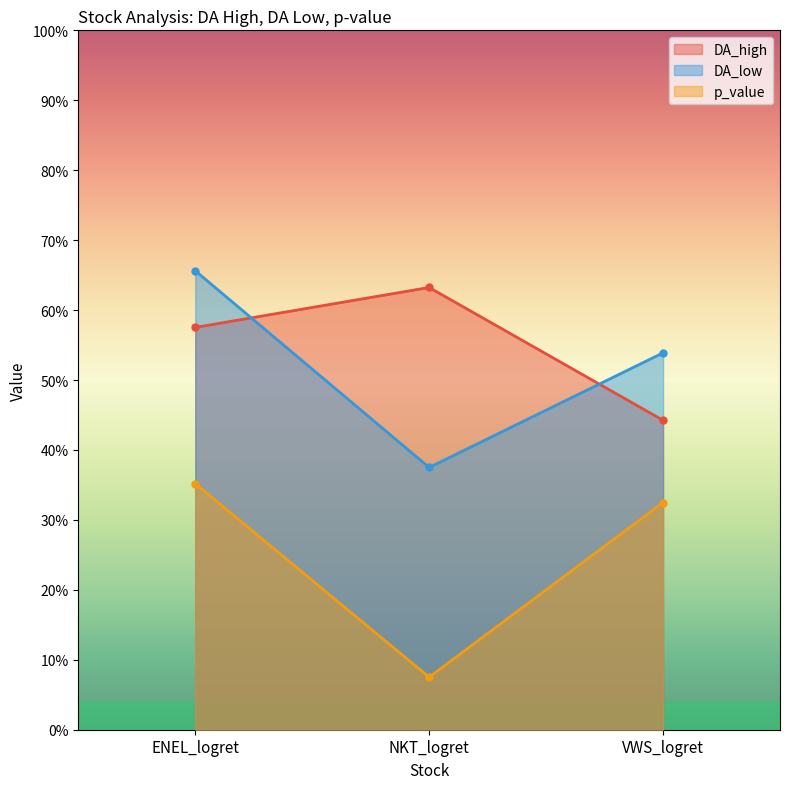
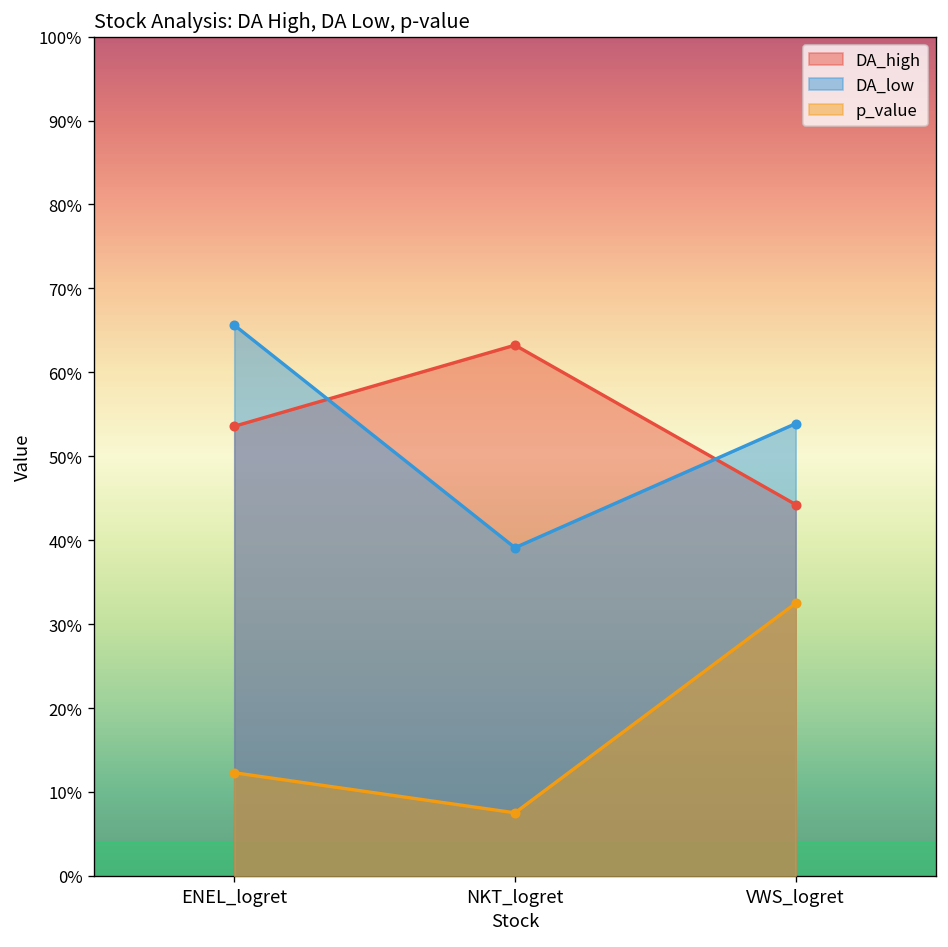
  {
    "DA_high": {
-     "ENEL_logret": "58%",
+     "ENEL_logret": "54%",
      "NKT_logret": "63%",
      "VWS_logret": "44%"
    },
    "DA_low": {
      "ENEL_logret": "66%",
-     "NKT_logret": "38%",
+     "NKT_logret": "39%",
      "VWS_logret": "54%"
    },
    "p_value": {
-     "ENEL_logret": "35%",
+     "ENEL_logret": "12%",
      "NKT_logret": "8%",
      "VWS_logret": "32%"
    }
  }
